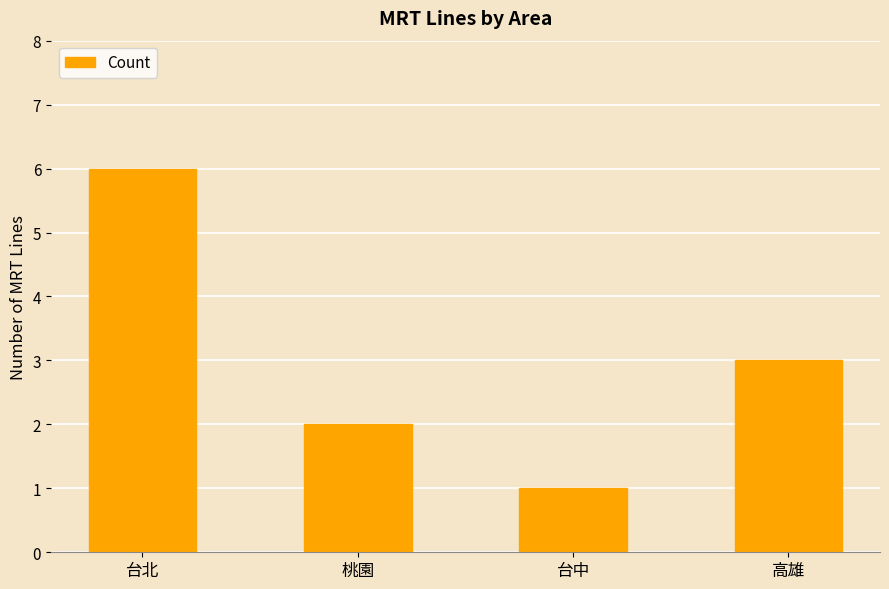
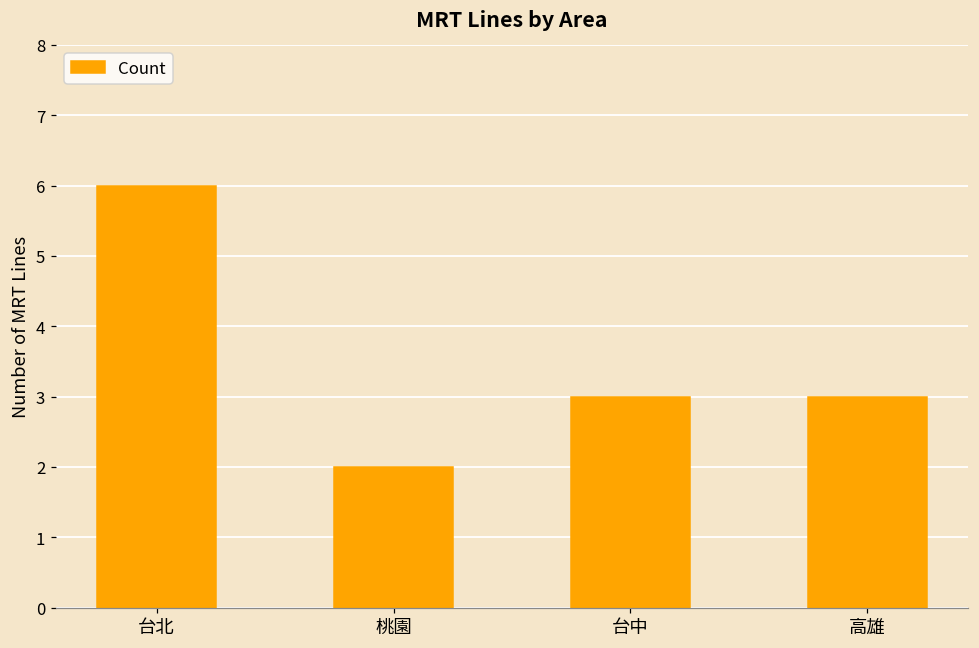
  {
    "台北": 6,
    "桃園": 2,
-   "台中": 1,
+   "台中": 3,
    "高雄": 3
  }
